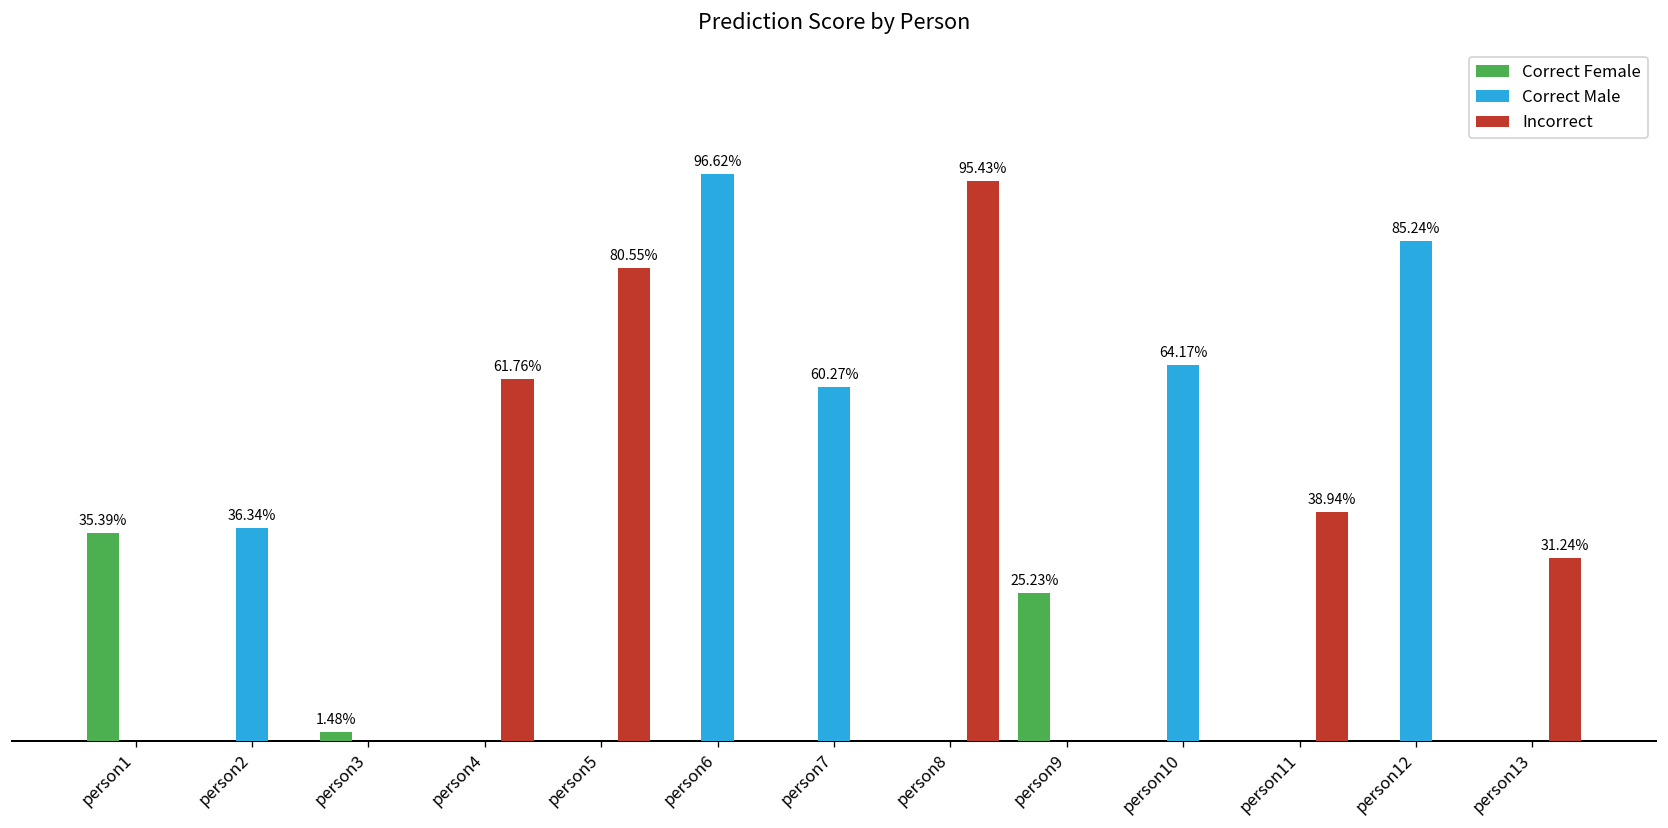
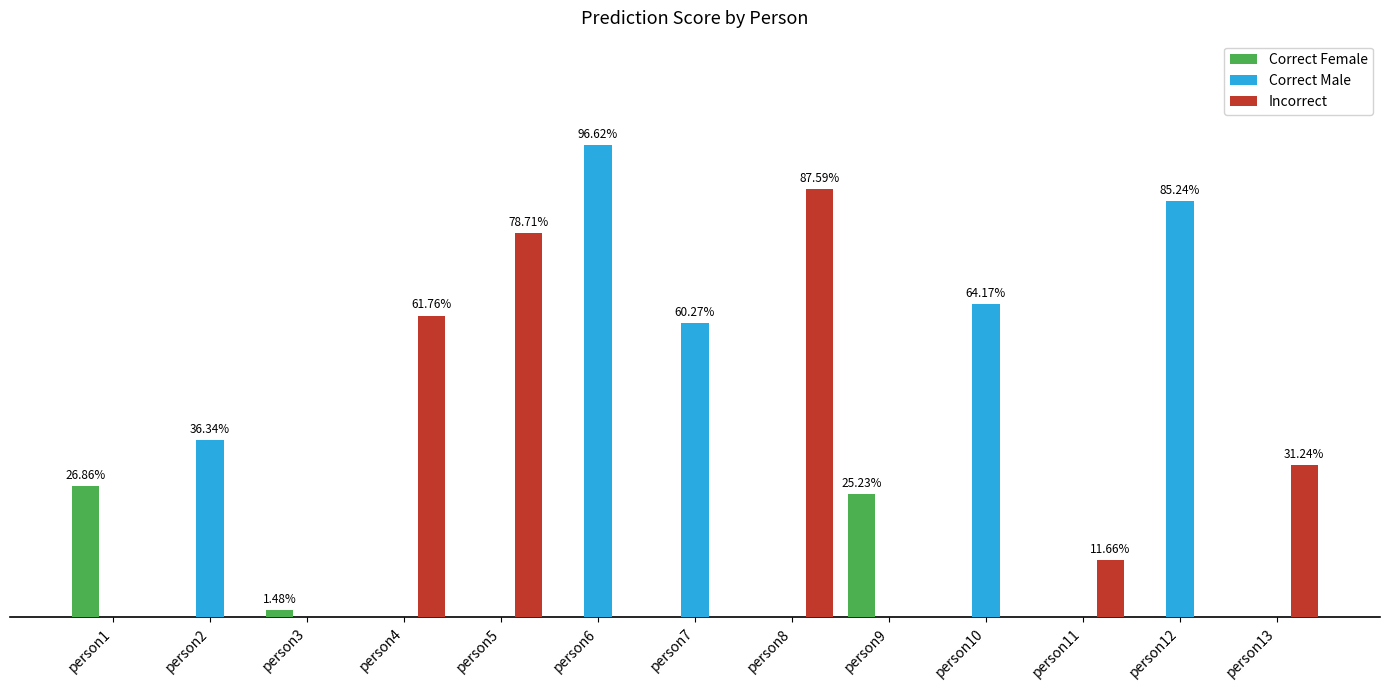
  {
    "Correct Female": {
-     "person1": "35.39%",
+     "person1": "26.86%",
      "person3": "1.48%",
      "person9": "25.23%"
    },
    "Correct Male": {
      "person2": "36.34%",
      "person6": "96.62%",
      "person7": "60.27%",
      "person10": "64.17%",
      "person12": "85.24%"
    },
    "Incorrect": {
      "person4": "61.76%",
-     "person5": "80.55%",
-     "person8": "95.43%",
-     "person11": "38.94%",
+     "person5": "78.71%",
+     "person8": "87.59%",
+     "person11": "11.66%",
      "person13": "31.24%"
    }
  }
